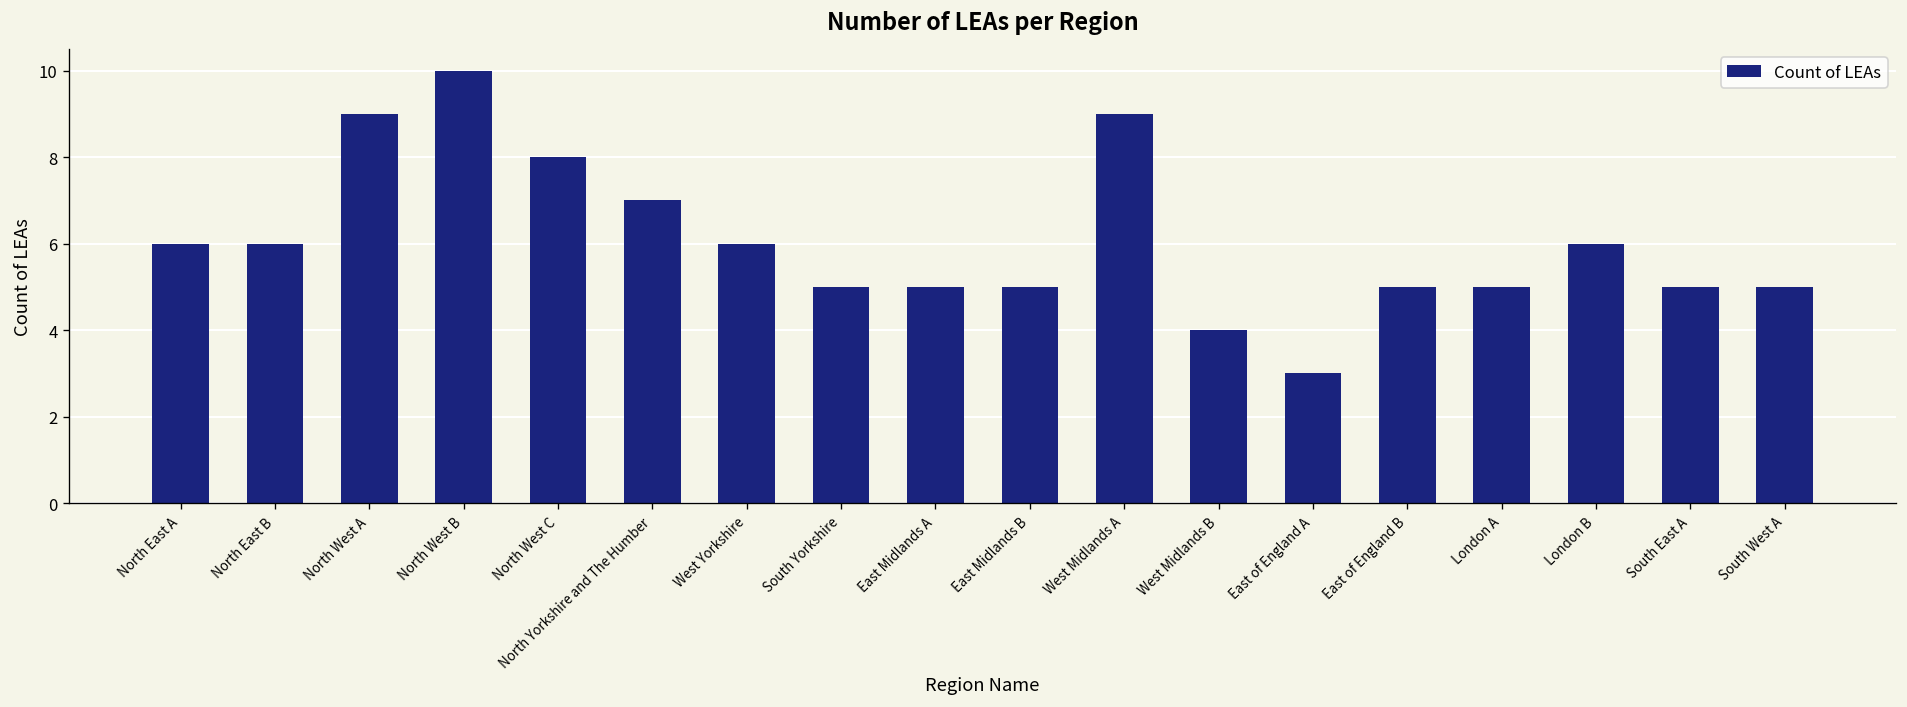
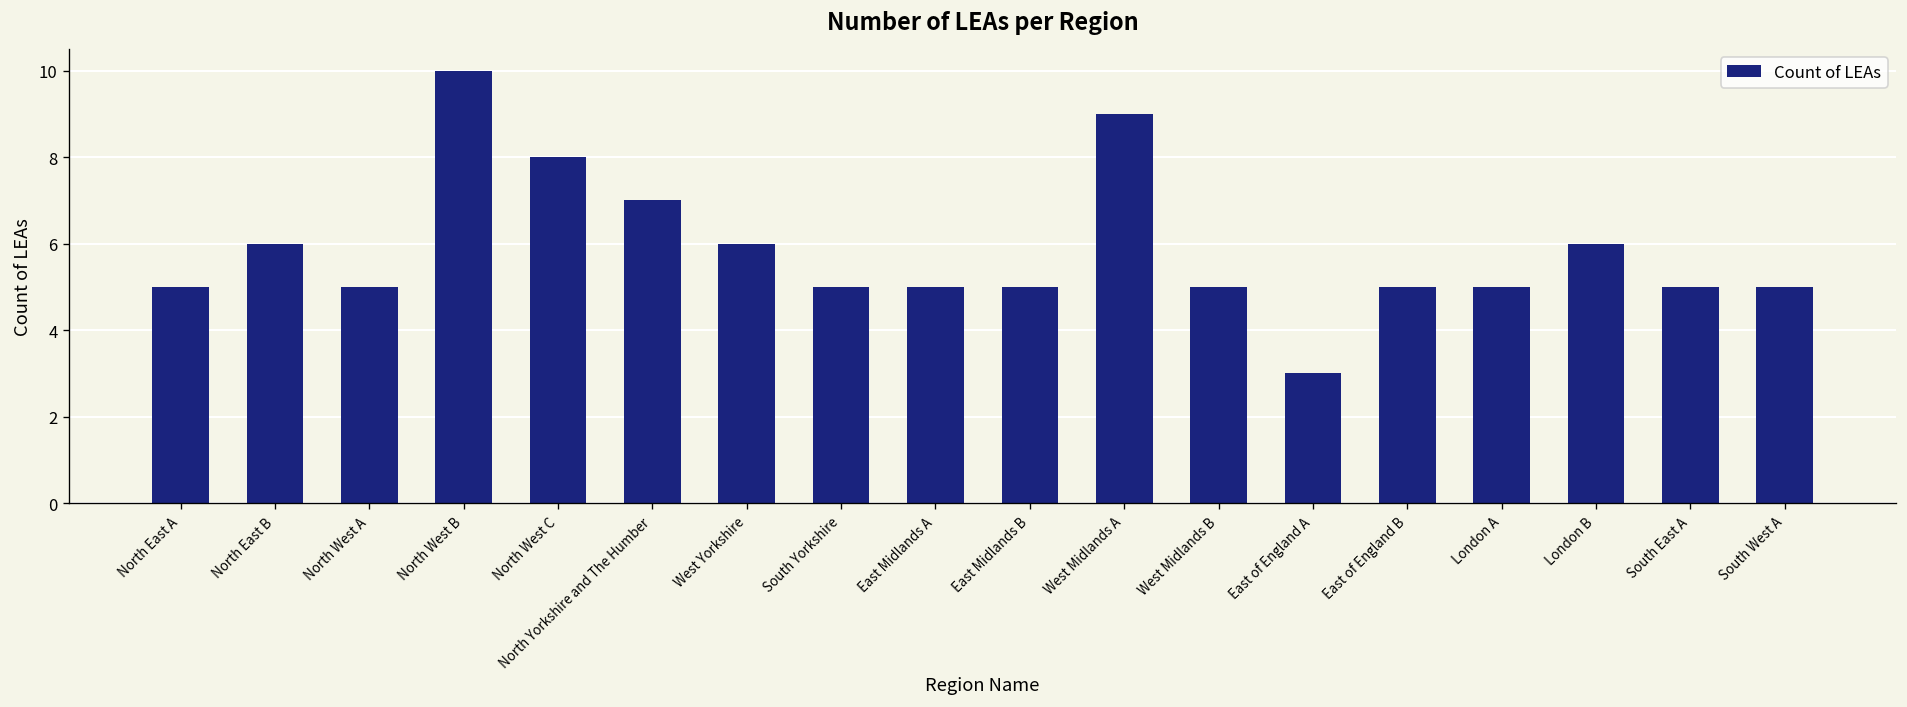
  {
-   "North East A": 6,
+   "North East A": 5,
    "North East B": 6,
-   "North West A": 9,
+   "North West A": 5,
    "North West B": 10,
    "North West C": 8,
    "North Yorkshire and The Humber": 7,
    "West Yorkshire": 6,
    "South Yorkshire": 5,
    "East Midlands A": 5,
    "East Midlands B": 5,
    "West Midlands A": 9,
-   "West Midlands B": 4,
+   "West Midlands B": 5,
    "East of England A": 3,
    "East of England B": 5,
    "London A": 5,
    "London B": 6,
    "South East A": 5,
    "South West A": 5
  }
